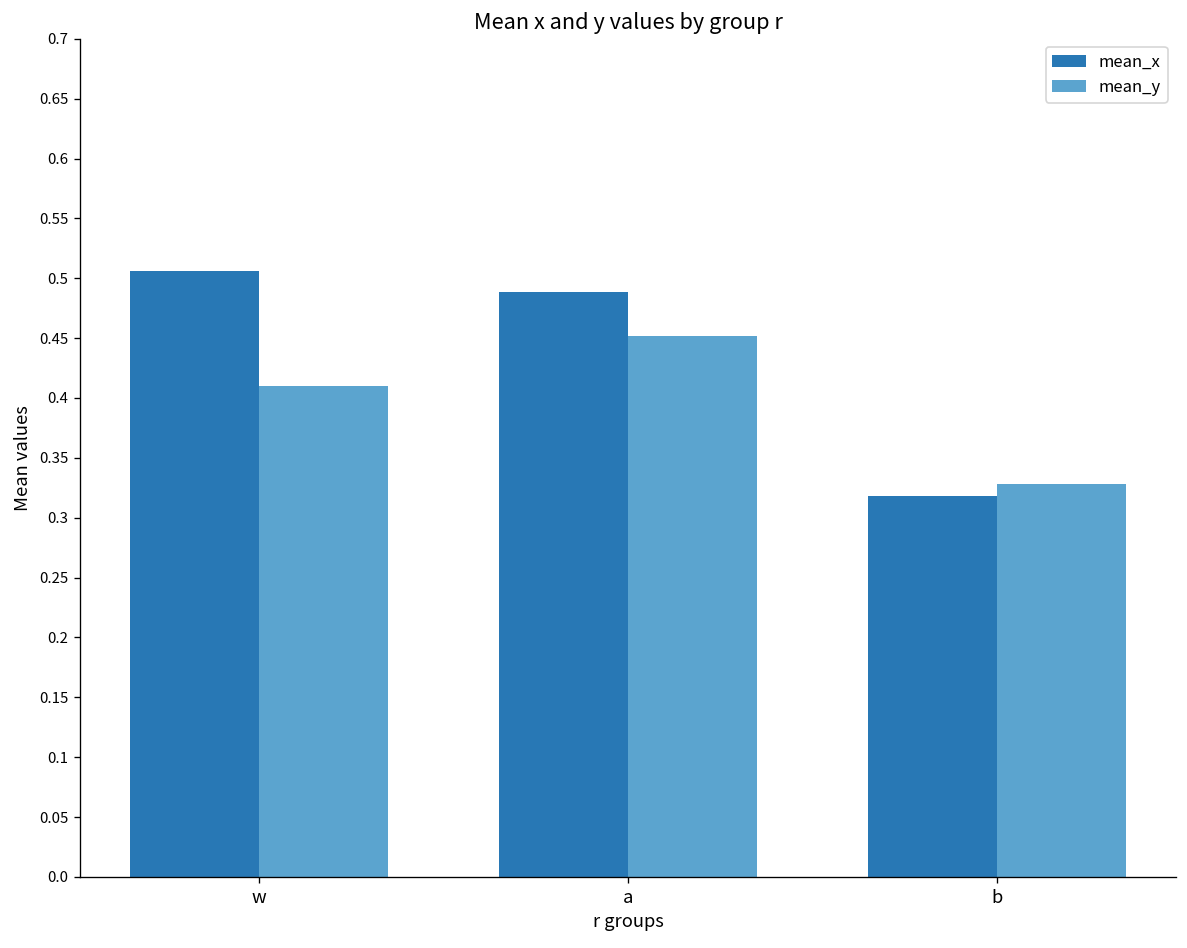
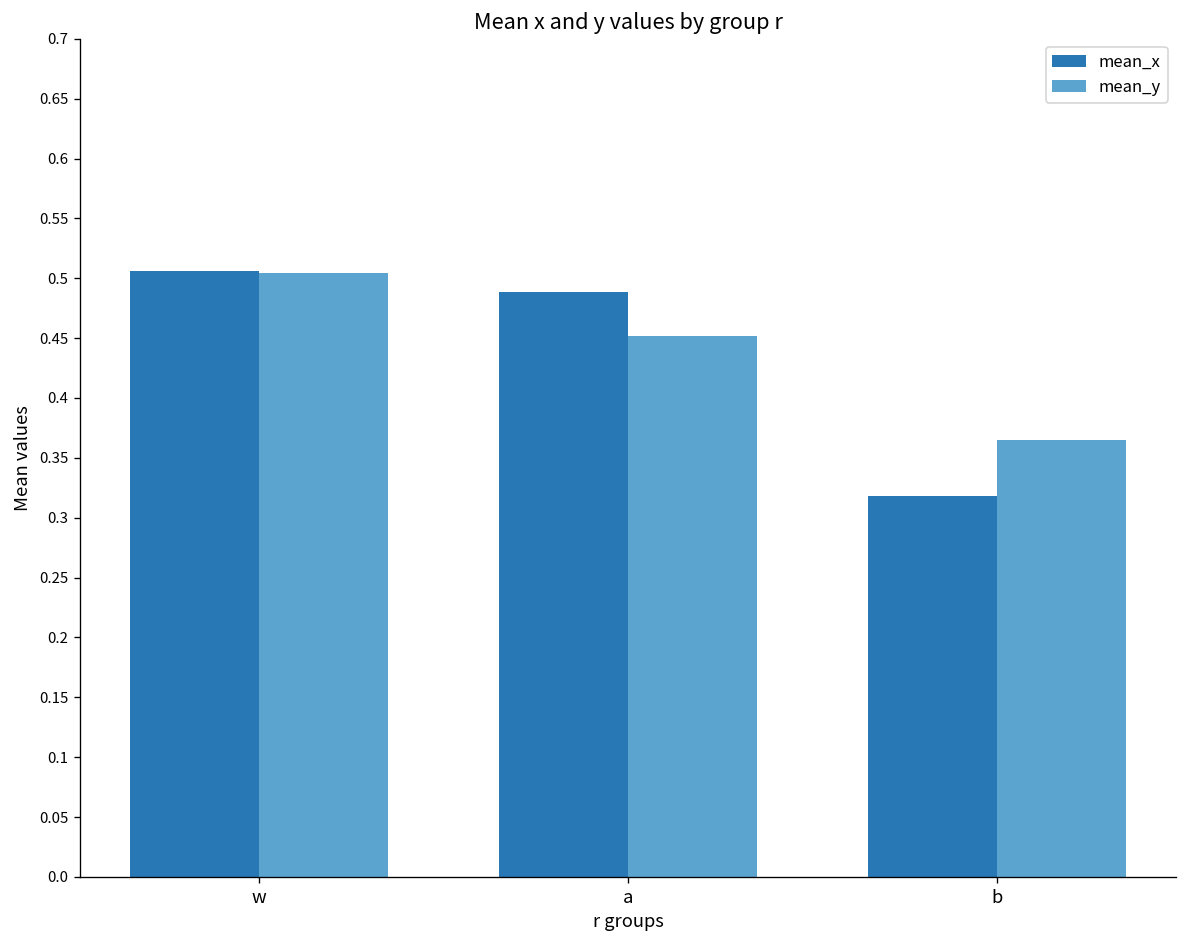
  {
    "mean_x": {
      "w": 0.51,
      "a": 0.49,
      "b": 0.32
    },
    "mean_y": {
-     "w": 0.41,
+     "w": 0.50,
      "a": 0.45,
-     "b": 0.33
+     "b": 0.36
    }
  }
